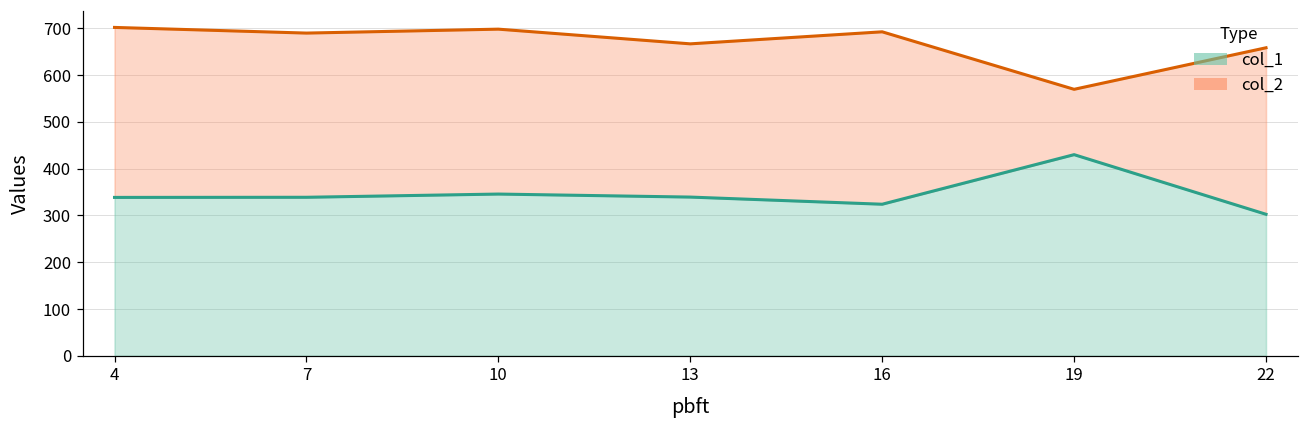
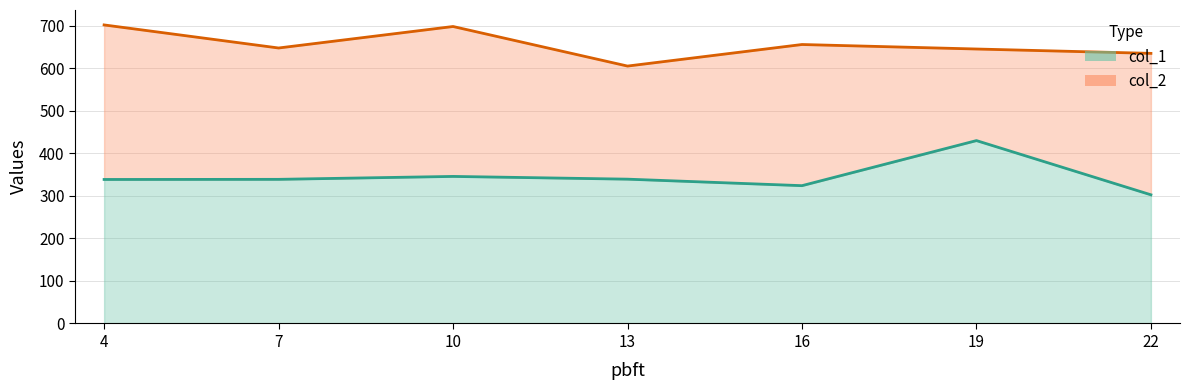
  {
    "col_1": {
      "4": 340,
      "7": 340,
      "10": 350,
      "13": 340,
      "16": 320,
      "19": 430,
      "22": 300
    },
    "col_2": {
      "4": 700,
-     "7": 690,
+     "7": 650,
      "10": 700,
-     "13": 670,
-     "16": 690,
-     "19": 570,
-     "22": 660
+     "13": 610,
+     "16": 660,
+     "19": 650,
+     "22": 640
    }
  }
